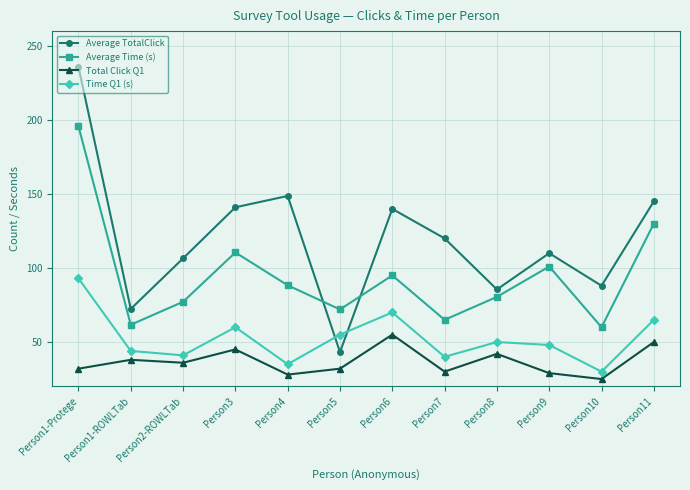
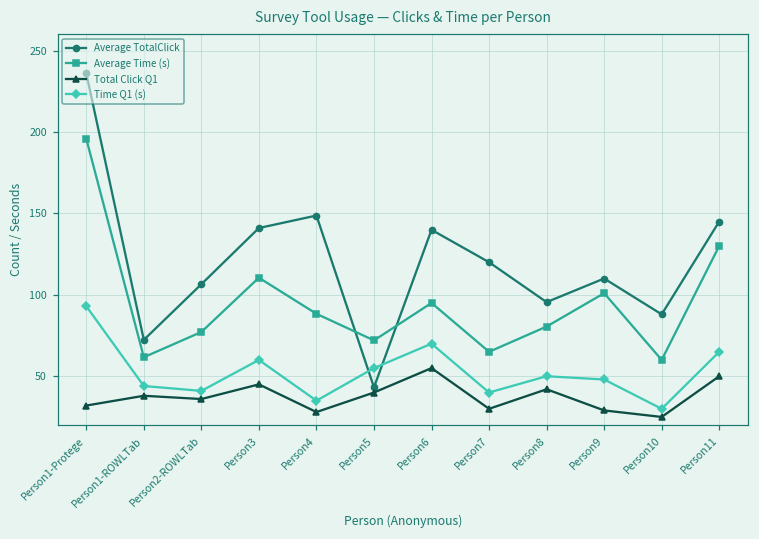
  {
    "Average TotalClick": {
      "Person1-ROWLTab": 72,
      "Person2-ROWLTab": 107,
      "Person3": 141,
      "Person4": 149,
      "Person5": 43,
      "Person6": 140,
      "Person7": 120,
-     "Person8": 86,
+     "Person8": 96,
      "Person9": 110,
      "Person10": 88,
      "Person11": 145
    },
    "Total Click Q1": {
      "Person1-Protege": 32,
      "Person1-ROWLTab": 38,
      "Person2-ROWLTab": 36,
      "Person3": 45,
      "Person4": 28,
-     "Person5": 32,
+     "Person5": 40,
      "Person6": 55,
      "Person7": 30,
      "Person8": 42,
      "Person9": 29,
      "Person10": 25,
      "Person11": 50
    }
  }
